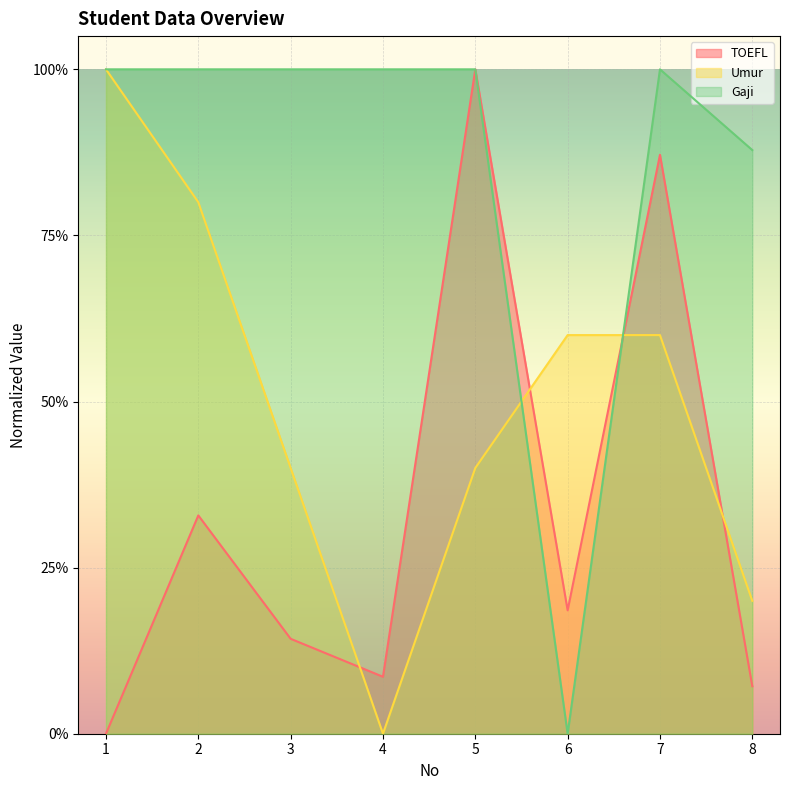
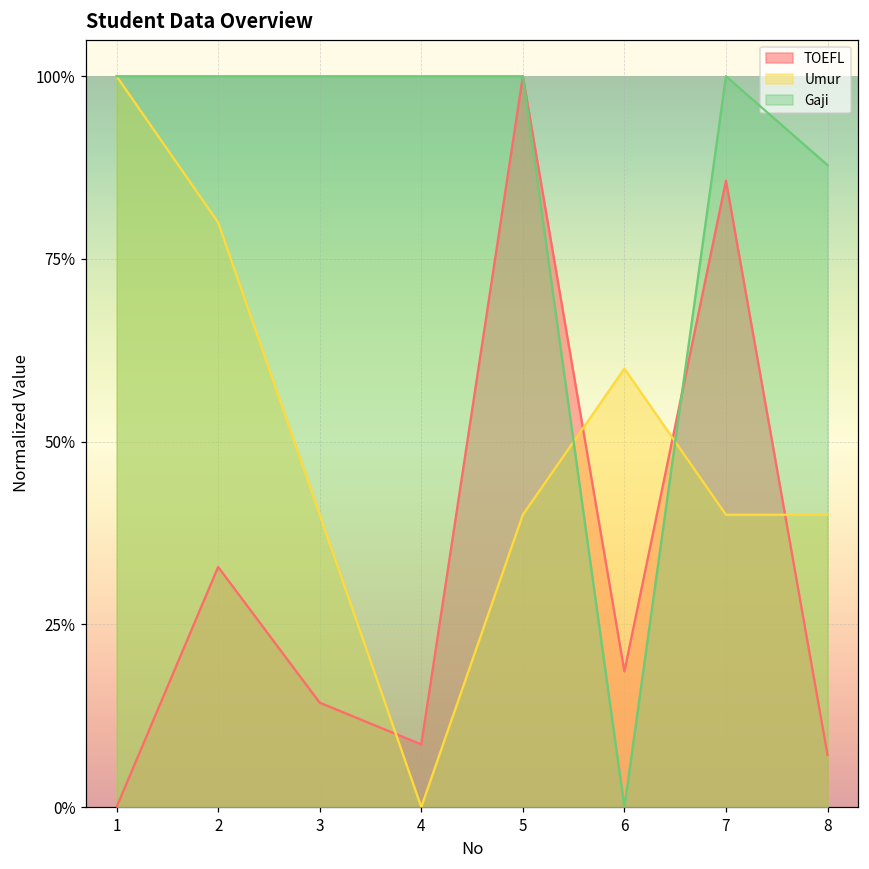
  {
    "TOEFL": {
      "1": "0%",
      "2": "33%",
      "3": "14%",
      "4": "9%",
      "6": "19%",
-     "7": "87%",
+     "7": "86%",
      "8": "7%"
    },
    "Umur": {
      "2": "80%",
      "3": "40%",
      "4": "0%",
      "5": "40%",
      "6": "60%",
-     "7": "60%",
-     "8": "20%"
+     "7": "40%",
+     "8": "40%"
    },
    "Gaji": {
      "2": "100%",
      "3": "100%",
      "4": "100%",
      "6": "0%",
      "7": "100%",
      "8": "88%"
    }
  }
